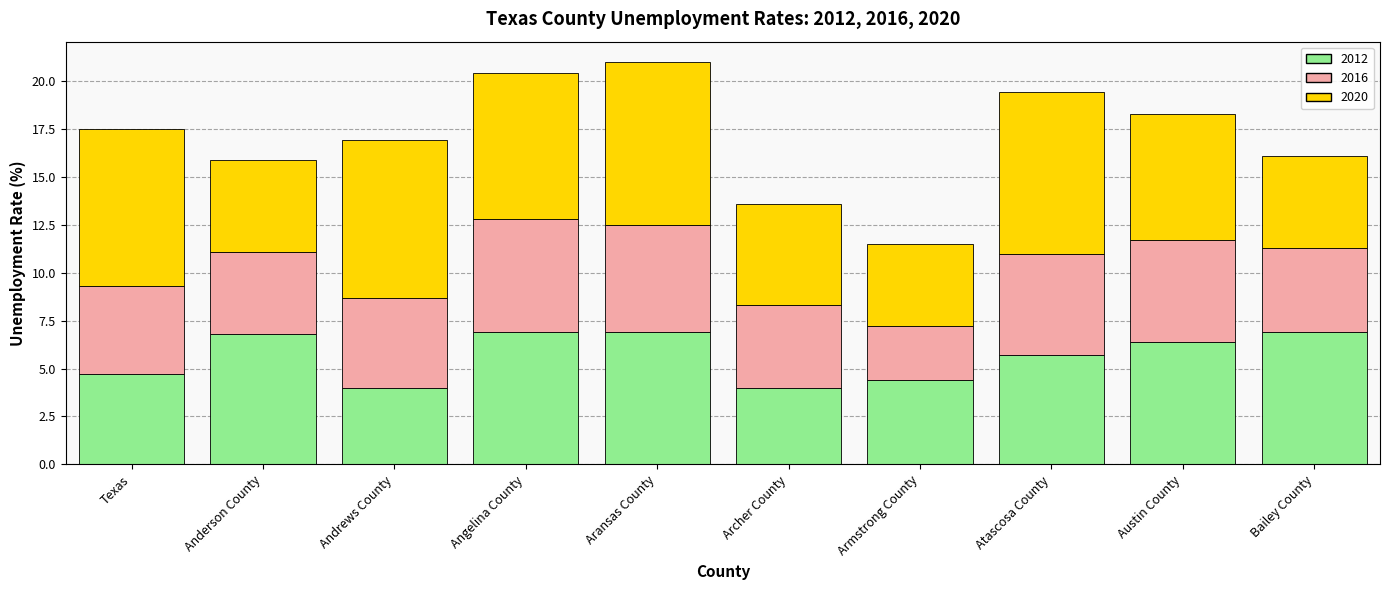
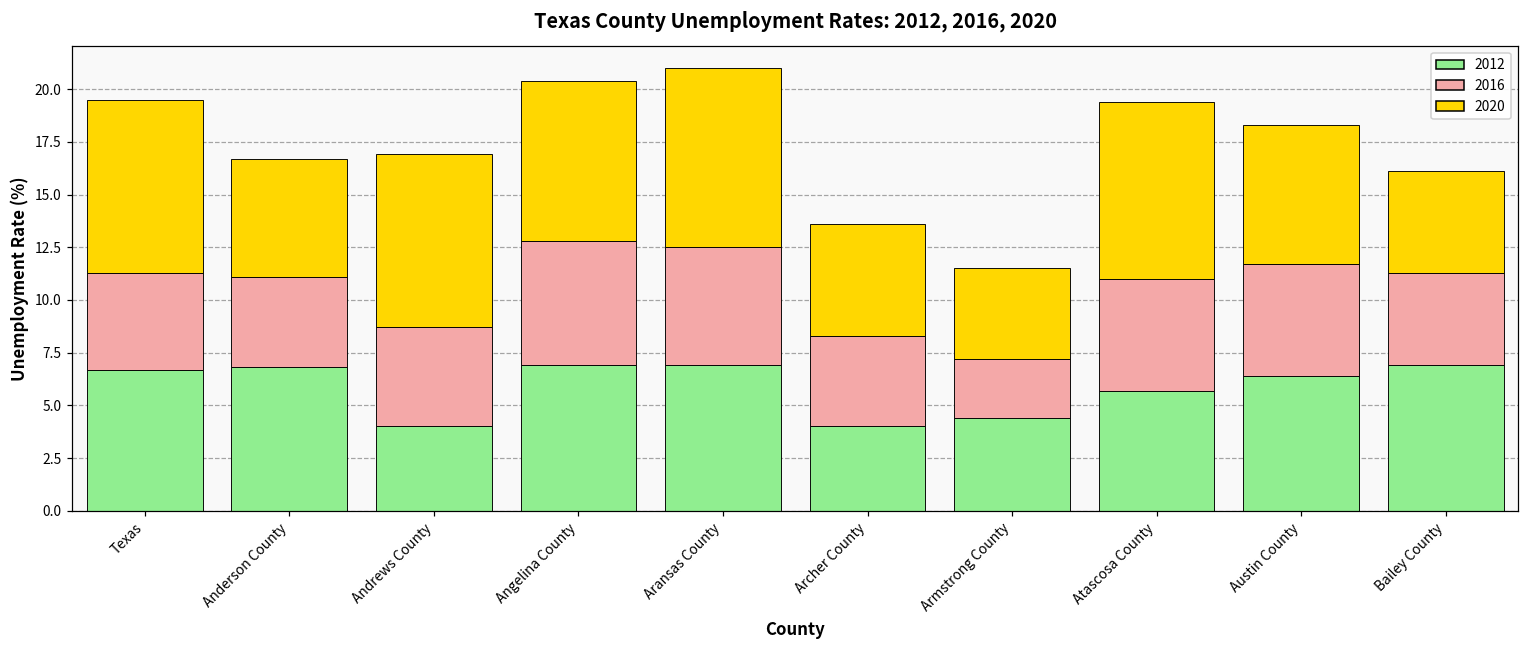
  {
    "2012": {
-     "Texas": 4.7,
+     "Texas": 6.7,
      "Anderson County": 6.8,
      "Andrews County": 4.0,
      "Angelina County": 6.9,
      "Aransas County": 6.9,
      "Archer County": 4.0,
      "Armstrong County": 4.4,
      "Atascosa County": 5.7,
      "Austin County": 6.4,
      "Bailey County": 6.9
    },
    "2016": {
      "Texas": 4.6,
      "Anderson County": 4.3,
      "Andrews County": 4.7,
      "Angelina County": 5.9,
      "Aransas County": 5.6,
      "Archer County": 4.3,
      "Armstrong County": 2.8,
      "Atascosa County": 5.3,
      "Austin County": 5.3,
      "Bailey County": 4.4
    },
    "2020": {
      "Texas": 8.2,
-     "Anderson County": 4.8,
+     "Anderson County": 5.6,
      "Andrews County": 8.2,
      "Angelina County": 7.6,
      "Aransas County": 8.5,
      "Archer County": 5.3,
      "Armstrong County": 4.3,
      "Atascosa County": 8.4,
      "Austin County": 6.6,
      "Bailey County": 4.8
    }
  }
